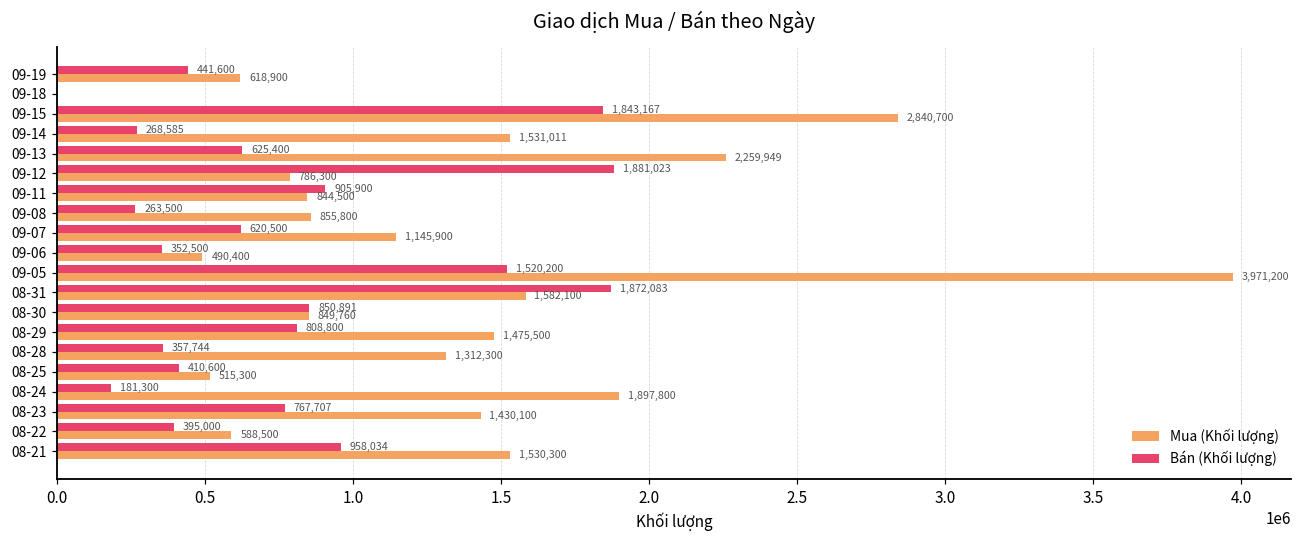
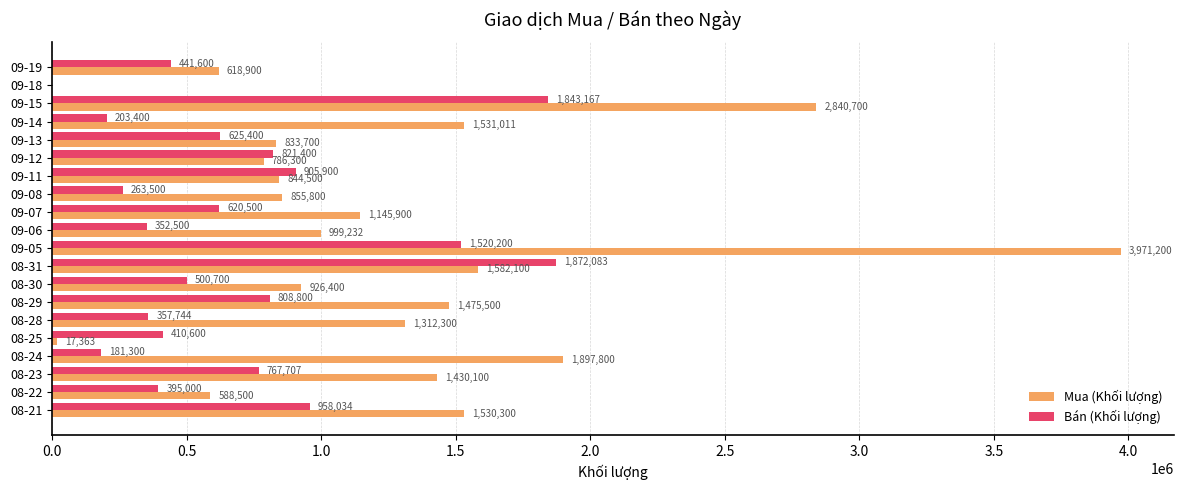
  {
    "Mua (Khối lượng)": {
      "09-19": "618,900",
      "09-15": "2,840,700",
      "09-14": "1,531,011",
-     "09-13": "2,259,949",
+     "09-13": "833,700",
      "09-08": "855,800",
      "09-07": "1,145,900",
-     "09-06": "490,400",
+     "09-06": "999,232",
      "09-05": "3,971,200",
      "08-31": "1,582,100",
-     "08-30": "849,760",
+     "08-30": "926,400",
      "08-29": "1,475,500",
      "08-28": "1,312,300",
-     "08-25": "515,300",
+     "08-25": "17,363",
      "08-24": "1,897,800",
      "08-23": "1,430,100",
      "08-22": "588,500",
      "08-21": "1,530,300"
    },
    "Bán (Khối lượng)": {
      "09-19": "441,600",
      "09-15": "1,843,167",
-     "09-14": "268,585",
+     "09-14": "203,400",
      "09-13": "625,400",
-     "09-12": "1,881,023",
+     "09-12": "821,400",
      "09-08": "263,500",
      "09-07": "620,500",
      "09-06": "352,500",
      "09-05": "1,520,200",
      "08-31": "1,872,083",
-     "08-30": "850,891",
+     "08-30": "500,700",
      "08-29": "808,800",
      "08-28": "357,744",
      "08-25": "410,600",
      "08-24": "181,300",
      "08-23": "767,707",
      "08-22": "395,000",
      "08-21": "958,034"
    }
  }
